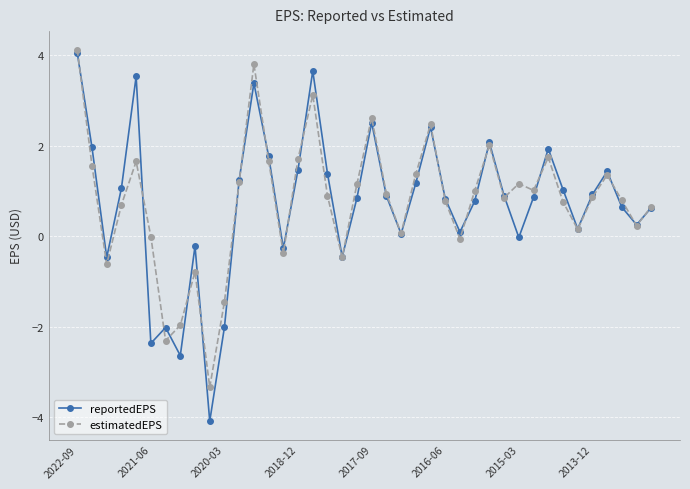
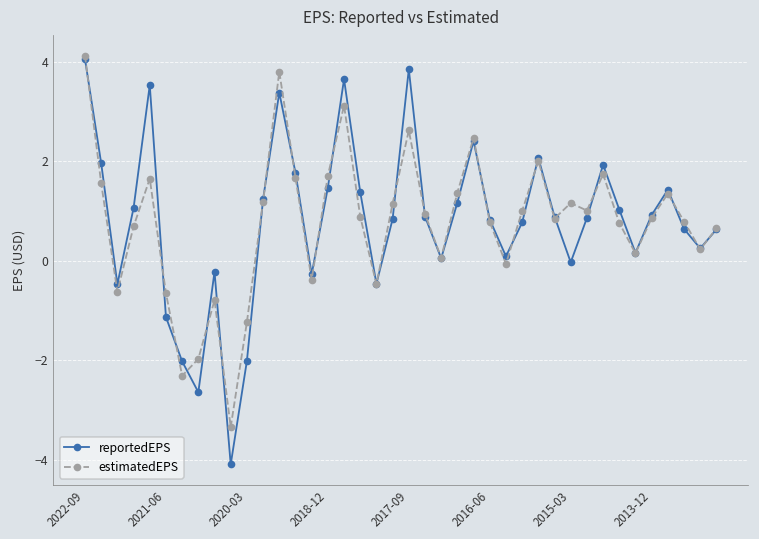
  {
    "reportedEPS": {
      "2022-09": 4.1,
-     "2021-06": -2.4,
+     "2021-06": -1.1,
      "2020-03": -2.0,
      "2018-12": 1.5,
-     "2017-09": 2.5,
+     "2017-09": 3.9,
      "2015-03": 0.0,
      "2013-12": 0.9
    },
    "estimatedEPS": {
      "2022-09": 4.1,
-     "2021-06": 0.0,
-     "2020-03": -1.5,
+     "2021-06": -0.7,
+     "2020-03": -1.2,
      "2018-12": 1.7,
      "2017-09": 2.6,
      "2015-03": 1.2,
      "2013-12": 0.9
    }
  }
